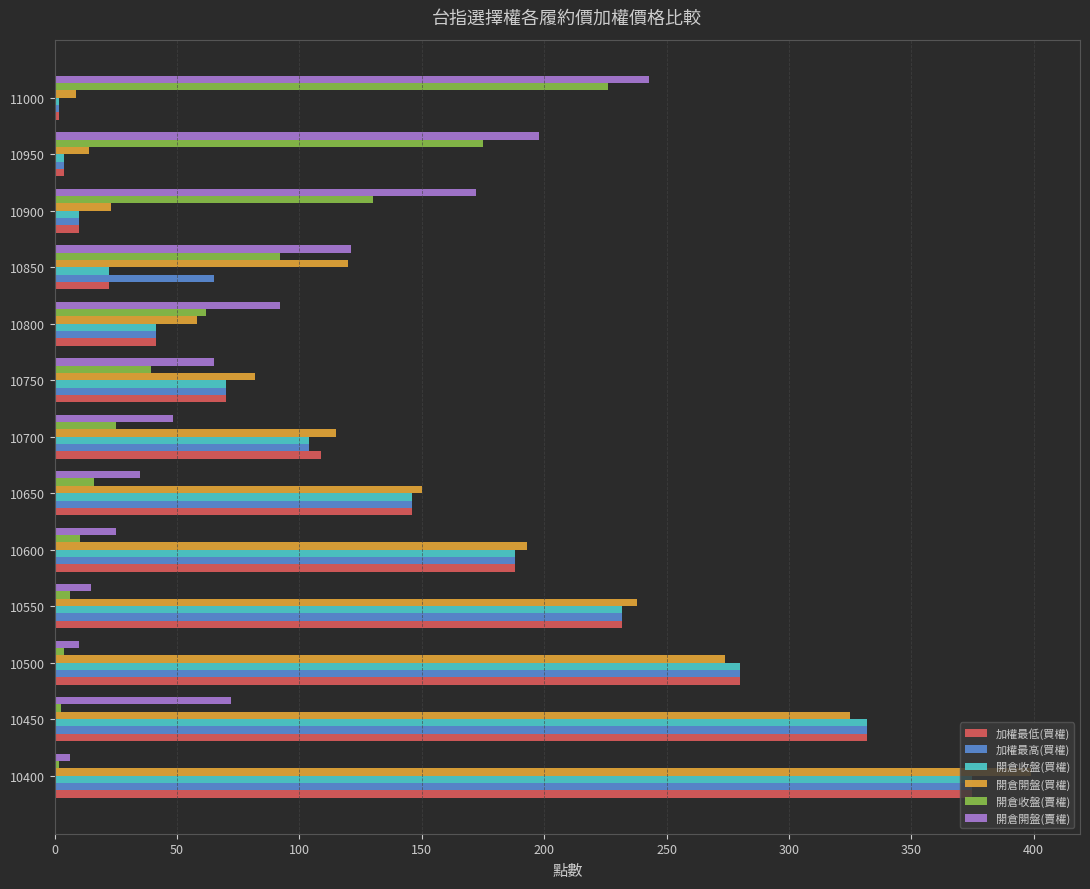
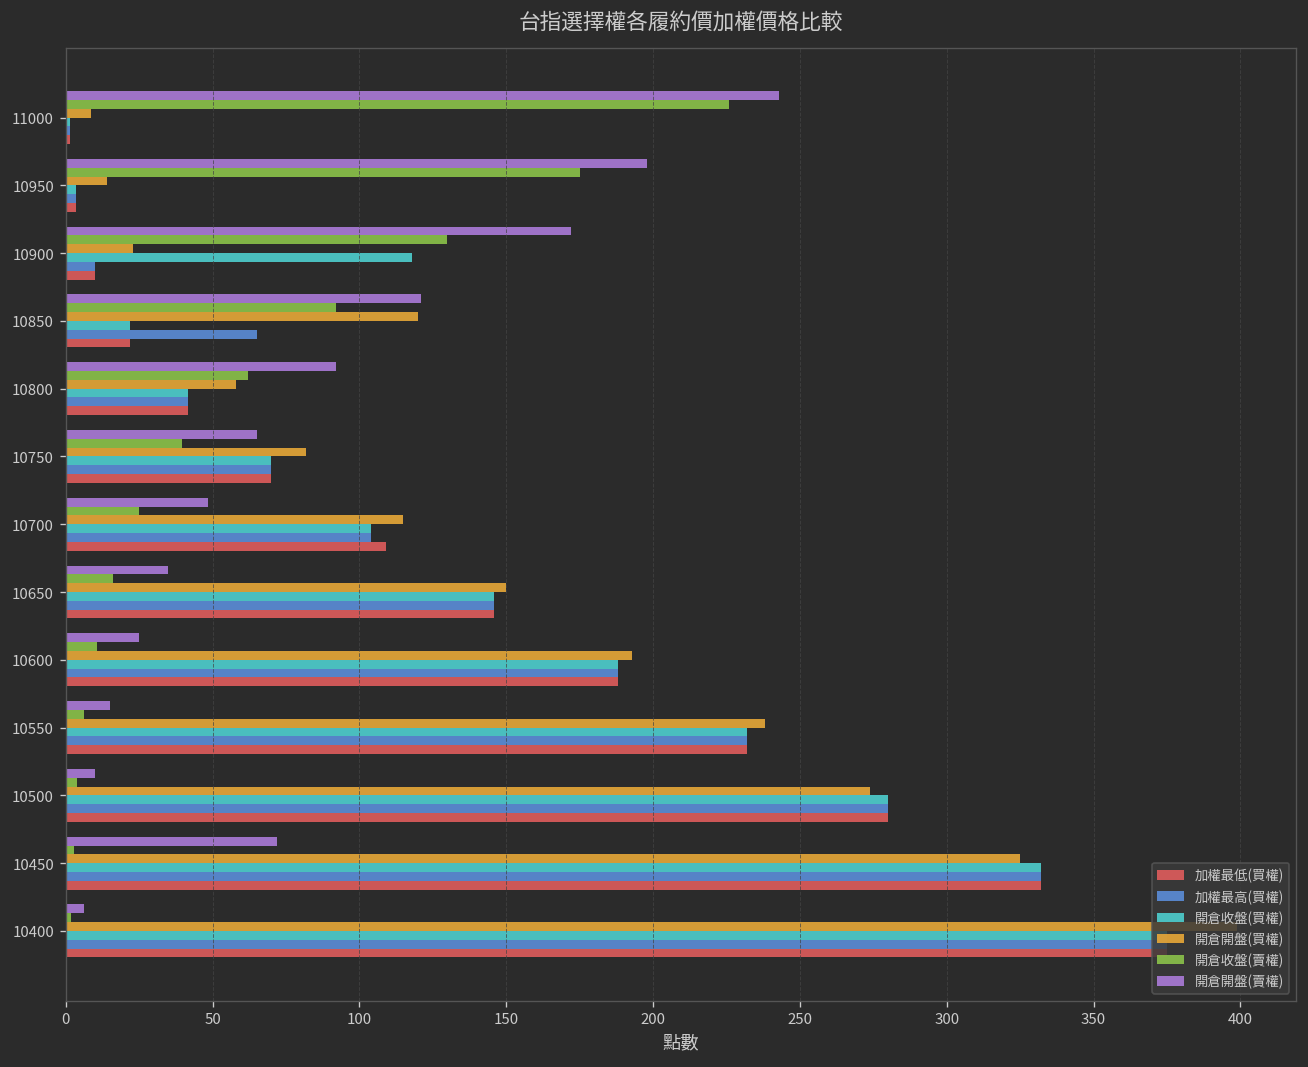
  {
    "加權最低(買權)": {
      "11000": 2,
      "10950": 4,
      "10900": 10,
      "10850": 22,
      "10800": 42,
      "10750": 70,
      "10700": 109,
      "10650": 146,
      "10600": 188,
      "10550": 232,
      "10500": 280,
      "10450": 332
    },
    "加權最高(買權)": {
      "11000": 2,
      "10950": 4,
      "10900": 10,
      "10850": 65,
      "10800": 42,
      "10750": 70,
      "10700": 104,
      "10650": 146,
      "10600": 188,
      "10550": 232,
      "10500": 280,
      "10450": 332
    },
    "開倉收盤(買權)": {
      "11000": 2,
      "10950": 4,
-     "10900": 10,
+     "10900": 118,
      "10850": 22,
      "10800": 42,
      "10750": 70,
      "10700": 104,
      "10650": 146,
      "10600": 188,
      "10550": 232,
      "10500": 280,
      "10450": 332
    },
    "開倉開盤(買權)": {
      "11000": 9,
      "10950": 14,
      "10900": 23,
      "10850": 120,
      "10800": 58,
      "10750": 82,
      "10700": 115,
      "10650": 150,
      "10600": 193,
      "10550": 238,
      "10500": 274,
      "10450": 325
    },
    "開倉收盤(賣權)": {
      "11000": 226,
      "10950": 175,
      "10900": 130,
      "10850": 92,
      "10800": 62,
      "10750": 40,
      "10700": 25,
      "10650": 16,
      "10600": 11,
      "10550": 6,
      "10500": 4,
      "10450": 3,
      "10400": 2
    },
    "開倉開盤(賣權)": {
      "11000": 243,
      "10950": 198,
      "10900": 172,
      "10850": 121,
      "10800": 92,
      "10750": 65,
      "10700": 49,
      "10650": 35,
      "10600": 25,
      "10550": 15,
      "10500": 10,
      "10450": 72,
      "10400": 6
    }
  }
